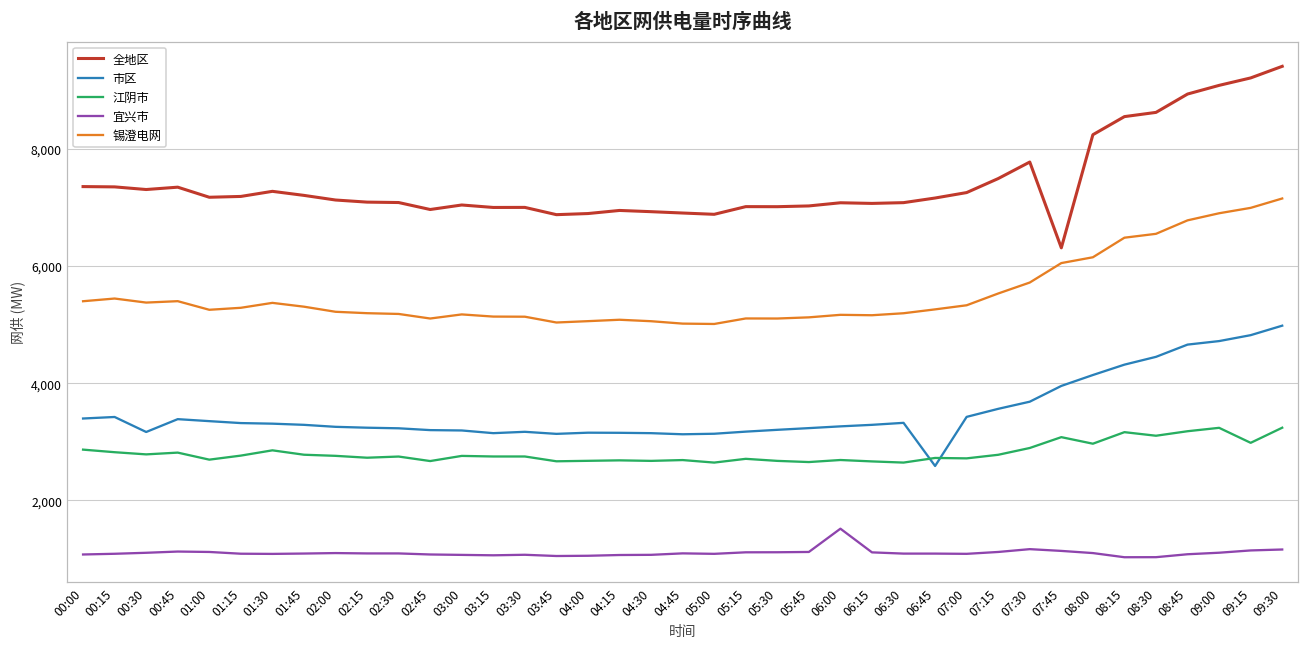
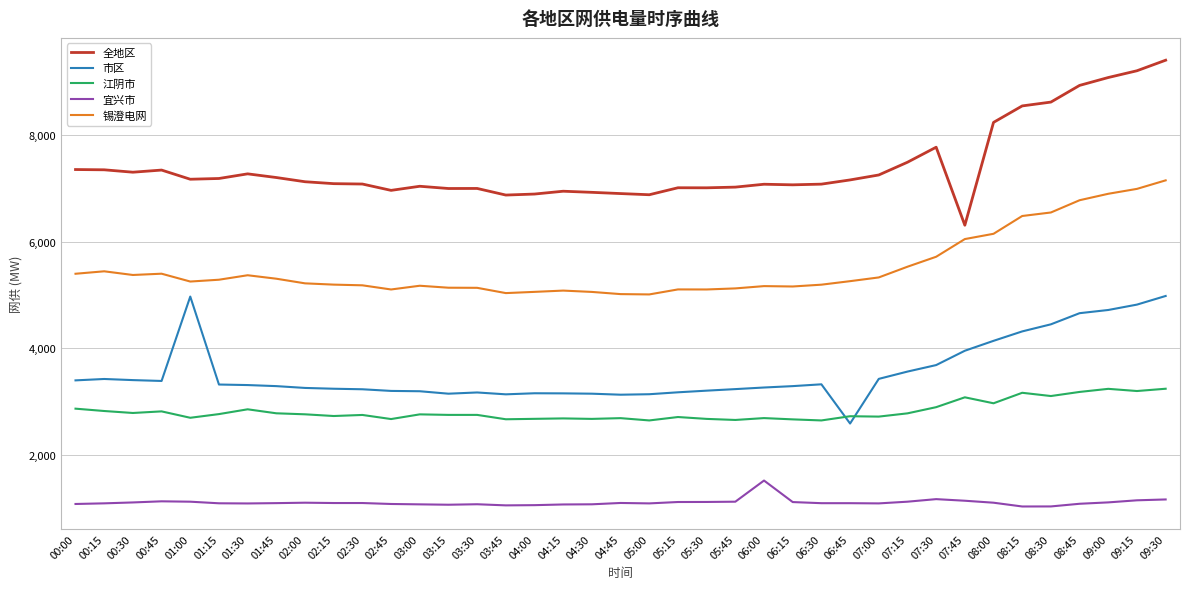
  {
    "全地区": {
      "00:00": "7,400",
      "00:15": "7,300",
      "00:30": "7,300",
      "00:45": "7,300",
      "01:00": "7,200",
      "01:15": "7,200",
      "01:30": "7,300",
      "01:45": "7,200",
      "02:00": "7,100",
      "02:15": "7,100",
      "02:30": "7,100",
      "02:45": "7,000",
      "03:00": "7,000",
      "03:15": "7,000",
      "03:30": "7,000",
      "03:45": "6,900",
      "04:00": "6,900",
      "04:15": "6,900",
      "04:30": "6,900",
      "04:45": "6,900",
      "05:00": "6,900",
      "05:15": "7,000",
      "05:30": "7,000",
      "05:45": "7,000",
      "06:00": "7,100",
      "06:15": "7,100",
      "06:30": "7,100",
      "06:45": "7,200",
      "07:00": "7,300",
      "07:15": "7,500",
      "07:30": "7,800",
      "07:45": "6,300",
      "08:00": "8,200",
      "08:15": "8,500",
      "08:30": "8,600",
      "08:45": "8,900",
      "09:00": "9,100",
      "09:15": "9,200",
      "09:30": "9,400"
    },
    "市区": {
      "00:00": "3,400",
      "00:15": "3,400",
-     "00:30": "3,200",
+     "00:30": "3,400",
      "00:45": "3,400",
-     "01:00": "3,400",
+     "01:00": "5,000",
      "01:15": "3,300",
      "01:30": "3,300",
      "01:45": "3,300",
      "02:00": "3,300",
      "02:15": "3,200",
      "02:30": "3,200",
      "02:45": "3,200",
      "03:00": "3,200",
      "03:15": "3,100",
      "03:30": "3,200",
      "03:45": "3,100",
      "04:00": "3,200",
      "04:15": "3,200",
      "04:30": "3,100",
      "04:45": "3,100",
      "05:00": "3,100",
      "05:15": "3,200",
      "05:30": "3,200",
      "05:45": "3,200",
      "06:00": "3,300",
      "06:15": "3,300",
      "06:30": "3,300",
      "06:45": "2,600",
      "07:00": "3,400",
      "07:15": "3,600",
      "07:30": "3,700",
      "07:45": "4,000",
      "08:00": "4,100",
      "08:15": "4,300",
      "08:30": "4,400",
      "08:45": "4,700",
      "09:00": "4,700",
      "09:15": "4,800",
      "09:30": "5,000"
    },
    "江阴市": {
      "00:00": "2,900",
      "00:15": "2,800",
      "00:30": "2,800",
      "00:45": "2,800",
      "01:00": "2,700",
      "01:15": "2,800",
      "01:30": "2,900",
      "01:45": "2,800",
      "02:00": "2,800",
      "02:15": "2,700",
      "02:30": "2,700",
      "02:45": "2,700",
      "03:00": "2,800",
      "03:15": "2,700",
      "03:30": "2,700",
      "03:45": "2,700",
      "04:00": "2,700",
      "04:15": "2,700",
      "04:30": "2,700",
      "04:45": "2,700",
      "05:00": "2,600",
      "05:15": "2,700",
      "05:30": "2,700",
      "05:45": "2,700",
      "06:00": "2,700",
      "06:15": "2,700",
      "06:30": "2,600",
      "06:45": "2,700",
      "07:00": "2,700",
      "07:15": "2,800",
      "07:30": "2,900",
      "07:45": "3,100",
      "08:00": "3,000",
      "08:15": "3,200",
      "08:30": "3,100",
      "08:45": "3,200",
      "09:00": "3,200",
-     "09:15": "3,000",
+     "09:15": "3,200",
      "09:30": "3,200"
    },
    "宜兴市": {
      "00:00": "1,100",
      "00:15": "1,100",
      "00:30": "1,100",
      "00:45": "1,100",
      "01:00": "1,100",
      "01:15": "1,100",
      "01:30": "1,100",
      "01:45": "1,100",
      "02:00": "1,100",
      "02:15": "1,100",
      "02:30": "1,100",
      "02:45": "1,100",
      "03:00": "1,100",
      "03:15": "1,100",
      "03:30": "1,100",
      "03:45": "1,100",
      "04:00": "1,100",
      "04:15": "1,100",
      "04:30": "1,100",
      "04:45": "1,100",
      "05:00": "1,100",
      "05:15": "1,100",
      "05:30": "1,100",
      "05:45": "1,100",
      "06:00": "1,500",
      "06:15": "1,100",
      "06:30": "1,100",
      "06:45": "1,100",
      "07:00": "1,100",
      "07:15": "1,100",
      "07:30": "1,200",
      "07:45": "1,100",
      "08:00": "1,100",
      "08:15": "1,000",
      "08:30": "1,000",
      "08:45": "1,100",
      "09:00": "1,100",
      "09:15": "1,100",
      "09:30": "1,200"
    },
    "锡澄电网": {
      "00:00": "5,400",
      "00:15": "5,400",
      "00:30": "5,400",
      "00:45": "5,400",
      "01:00": "5,300",
      "01:15": "5,300",
      "01:30": "5,400",
      "01:45": "5,300",
      "02:00": "5,200",
      "02:15": "5,200",
      "02:30": "5,200",
      "02:45": "5,100",
      "03:00": "5,200",
      "03:15": "5,100",
      "03:30": "5,100",
      "03:45": "5,000",
      "04:00": "5,100",
      "04:15": "5,100",
      "04:30": "5,100",
      "04:45": "5,000",
      "05:00": "5,000",
      "05:15": "5,100",
      "05:30": "5,100",
      "05:45": "5,100",
      "06:00": "5,200",
      "06:15": "5,200",
      "06:30": "5,200",
      "06:45": "5,300",
      "07:00": "5,300",
      "07:15": "5,500",
      "07:30": "5,700",
      "07:45": "6,000",
      "08:00": "6,100",
      "08:15": "6,500",
      "08:30": "6,500",
      "08:45": "6,800",
      "09:00": "6,900",
      "09:15": "7,000",
      "09:30": "7,200"
    }
  }
